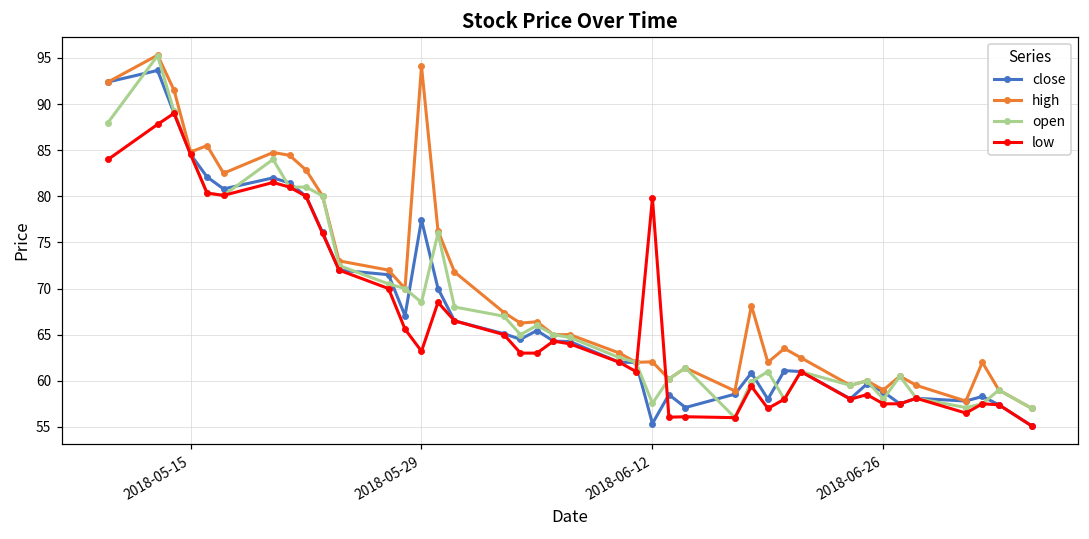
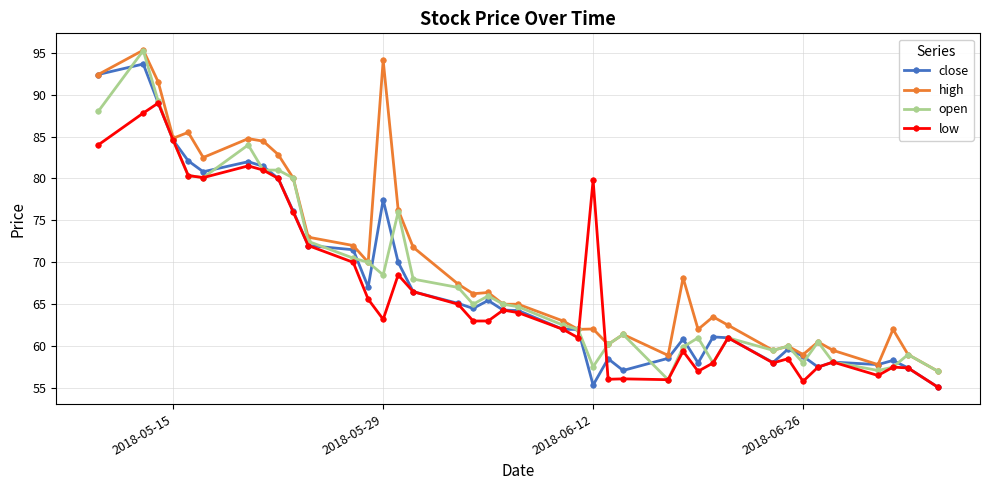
  {
    "close": {
      "2018-05-29": 77,
      "2018-06-12": 55
    },
    "high": {
      "2018-05-29": 94,
      "2018-06-12": 62
    },
    "open": {
      "2018-05-29": 69,
      "2018-06-12": 58,
      "2018-06-26": 58
    },
    "low": {
      "2018-05-29": 63,
      "2018-06-12": 80,
-     "2018-06-26": 58
+     "2018-06-26": 56
    }
  }
